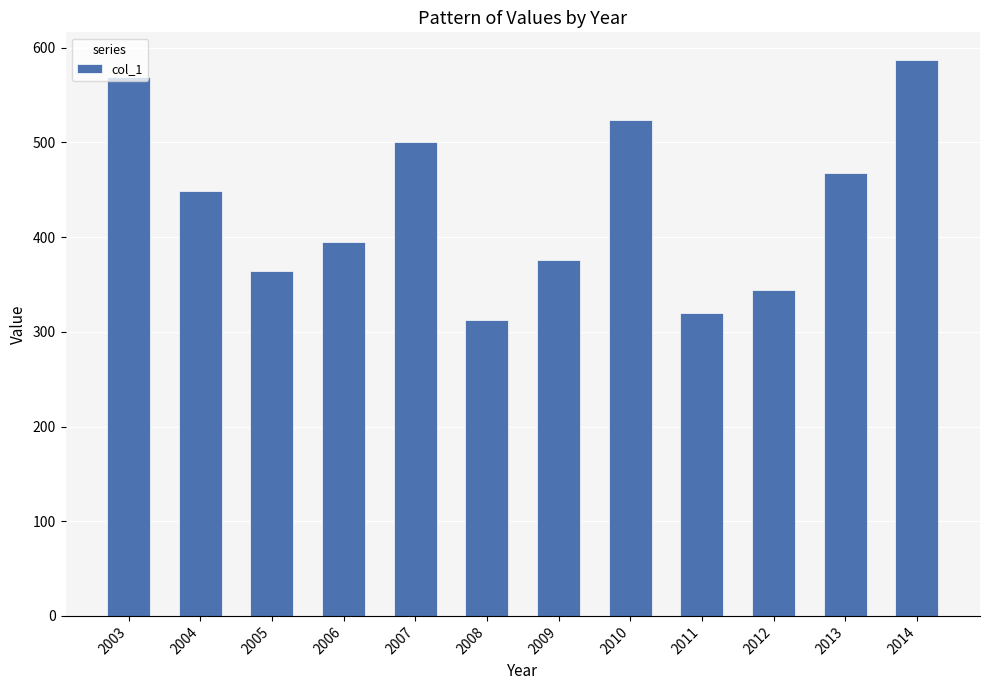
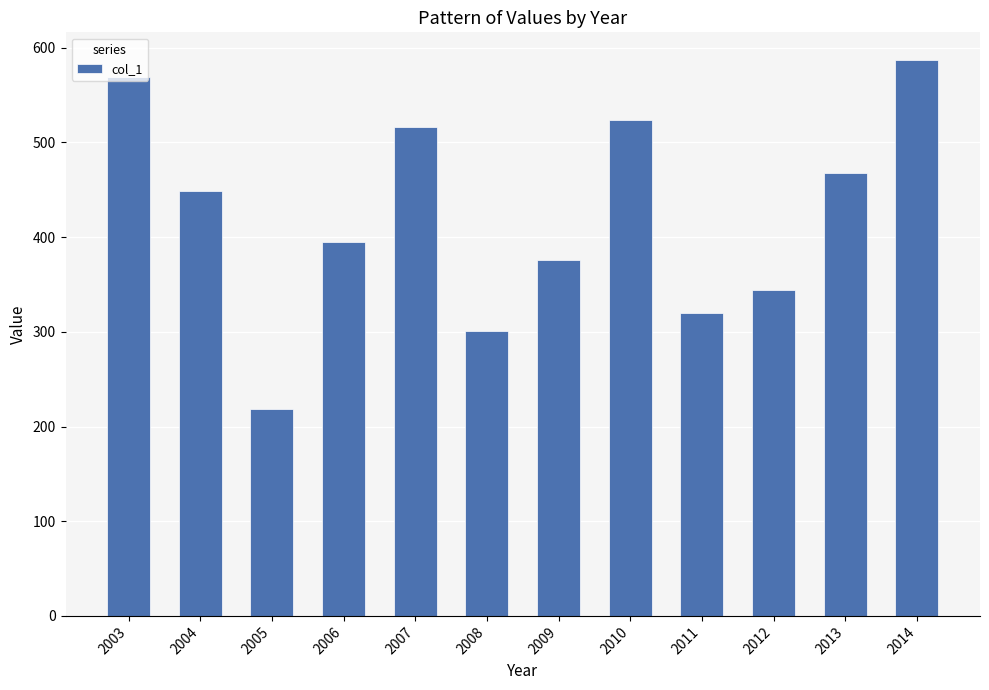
  {
    "2004": 450,
-   "2005": 360,
+   "2005": 220,
    "2006": 400,
-   "2007": 500,
-   "2008": 310,
+   "2007": 520,
+   "2008": 300,
    "2009": 380,
    "2010": 520,
    "2011": 320,
    "2012": 340,
    "2013": 470,
    "2014": 590
  }
